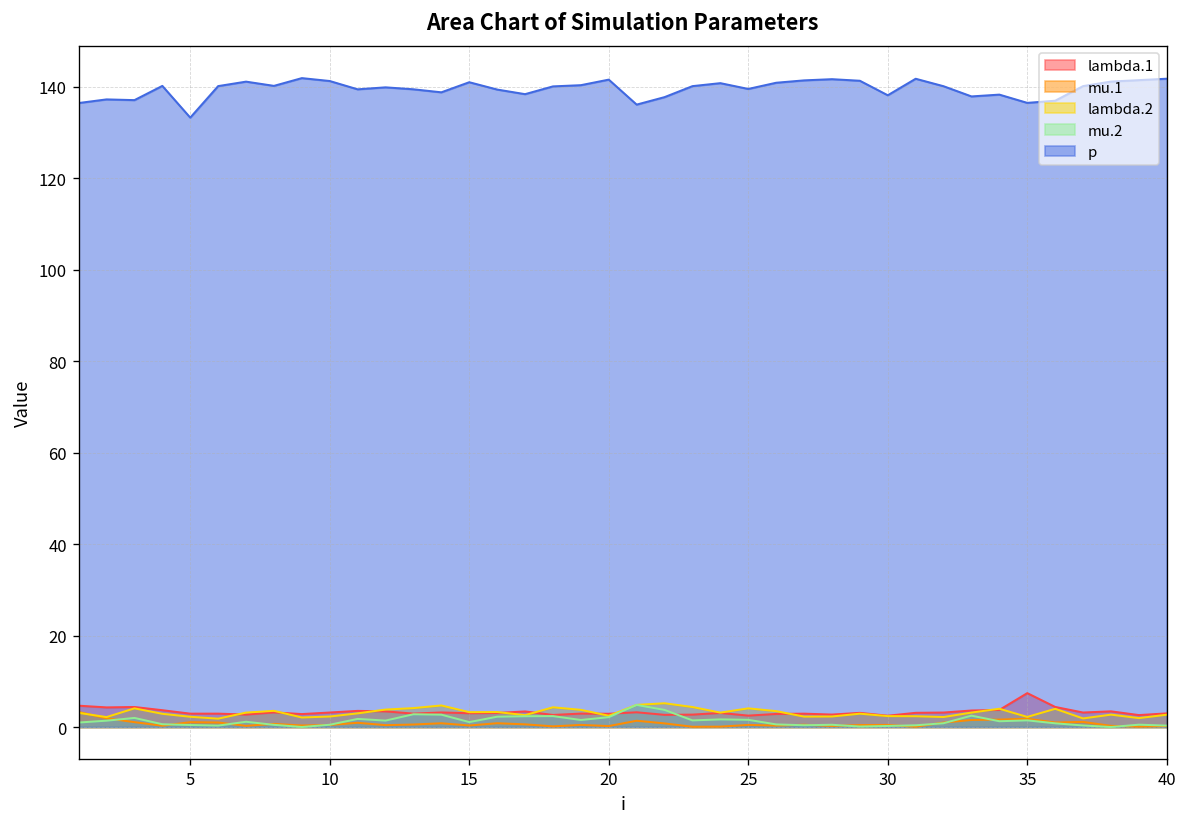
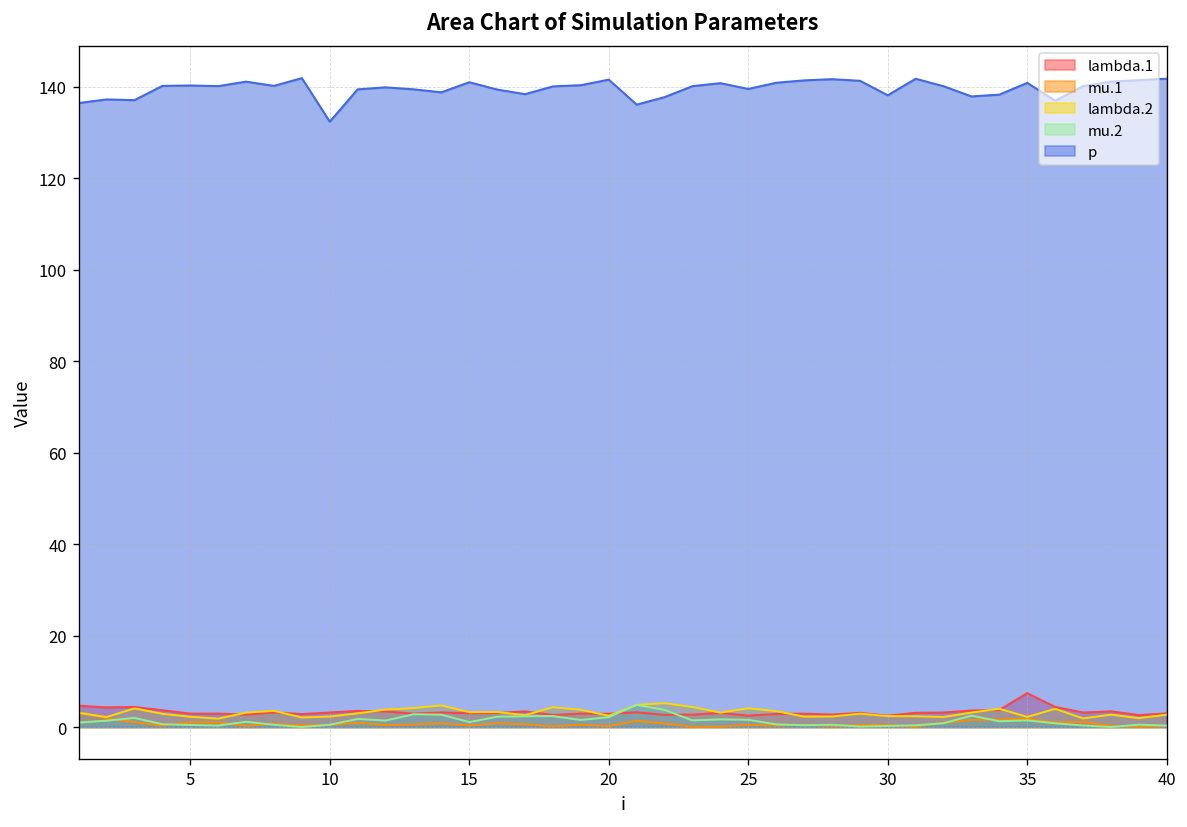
  {
    "lambda.1": {
      "5": 3,
      "10": 3,
      "25": 2,
      "35": 7
    },
    "mu.2": {
      "15": 1,
      "25": 2
    },
    "p": {
-     "5": 133,
-     "10": 141,
+     "5": 140,
+     "10": 132,
      "15": 141,
      "20": 142,
      "25": 140,
      "30": 138,
-     "35": 136,
+     "35": 141,
      "40": 142
    }
  }
